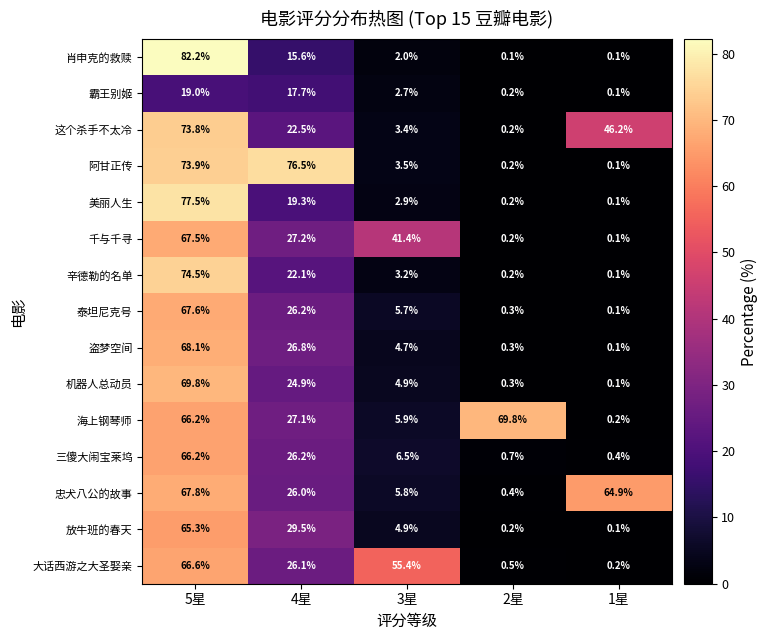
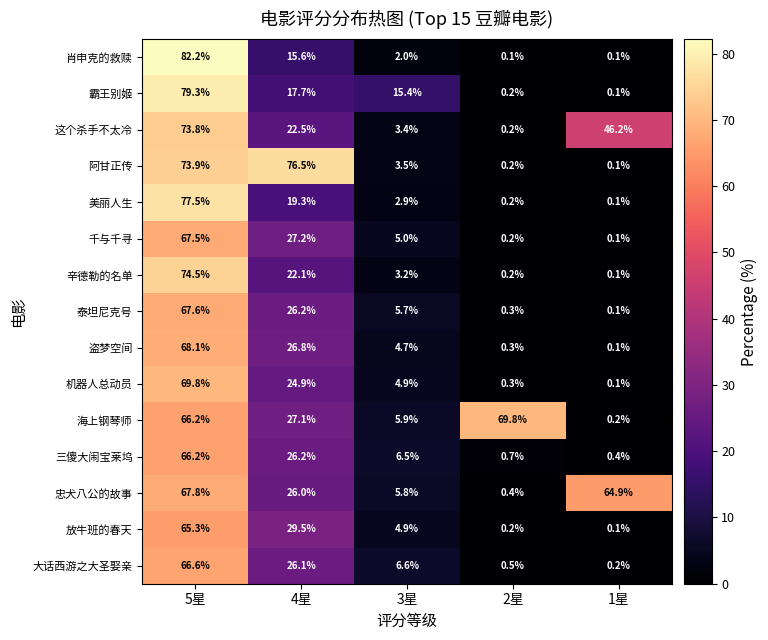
  {
    "肖申克的救赎": {
      "5星": "82.2%",
      "4星": "15.6%",
      "3星": "2.0%",
      "2星": "0.1%",
      "1星": "0.1%"
    },
    "霸王别姬": {
-     "5星": "19.0%",
+     "5星": "79.3%",
      "4星": "17.7%",
-     "3星": "2.7%",
+     "3星": "15.4%",
      "2星": "0.2%",
      "1星": "0.1%"
    },
    "这个杀手不太冷": {
      "5星": "73.8%",
      "4星": "22.5%",
      "3星": "3.4%",
      "2星": "0.2%",
      "1星": "46.2%"
    },
    "阿甘正传": {
      "5星": "73.9%",
      "4星": "76.5%",
      "3星": "3.5%",
      "2星": "0.2%",
      "1星": "0.1%"
    },
    "美丽人生": {
      "5星": "77.5%",
      "4星": "19.3%",
      "3星": "2.9%",
      "2星": "0.2%",
      "1星": "0.1%"
    },
    "千与千寻": {
      "5星": "67.5%",
      "4星": "27.2%",
-     "3星": "41.4%",
+     "3星": "5.0%",
      "2星": "0.2%",
      "1星": "0.1%"
    },
    "辛德勒的名单": {
      "5星": "74.5%",
      "4星": "22.1%",
      "3星": "3.2%",
      "2星": "0.2%",
      "1星": "0.1%"
    },
    "泰坦尼克号": {
      "5星": "67.6%",
      "4星": "26.2%",
      "3星": "5.7%",
      "2星": "0.3%",
      "1星": "0.1%"
    },
    "盗梦空间": {
      "5星": "68.1%",
      "4星": "26.8%",
      "3星": "4.7%",
      "2星": "0.3%",
      "1星": "0.1%"
    },
    "机器人总动员": {
      "5星": "69.8%",
      "4星": "24.9%",
      "3星": "4.9%",
      "2星": "0.3%",
      "1星": "0.1%"
    },
    "海上钢琴师": {
      "5星": "66.2%",
      "4星": "27.1%",
      "3星": "5.9%",
      "2星": "69.8%",
      "1星": "0.2%"
    },
    "三傻大闹宝莱坞": {
      "5星": "66.2%",
      "4星": "26.2%",
      "3星": "6.5%",
      "2星": "0.7%",
      "1星": "0.4%"
    },
    "忠犬八公的故事": {
      "5星": "67.8%",
      "4星": "26.0%",
      "3星": "5.8%",
      "2星": "0.4%",
      "1星": "64.9%"
    },
    "放牛班的春天": {
      "5星": "65.3%",
      "4星": "29.5%",
      "3星": "4.9%",
      "2星": "0.2%",
      "1星": "0.1%"
    },
    "大话西游之大圣娶亲": {
      "5星": "66.6%",
      "4星": "26.1%",
-     "3星": "55.4%",
+     "3星": "6.6%",
      "2星": "0.5%",
      "1星": "0.2%"
    }
  }
